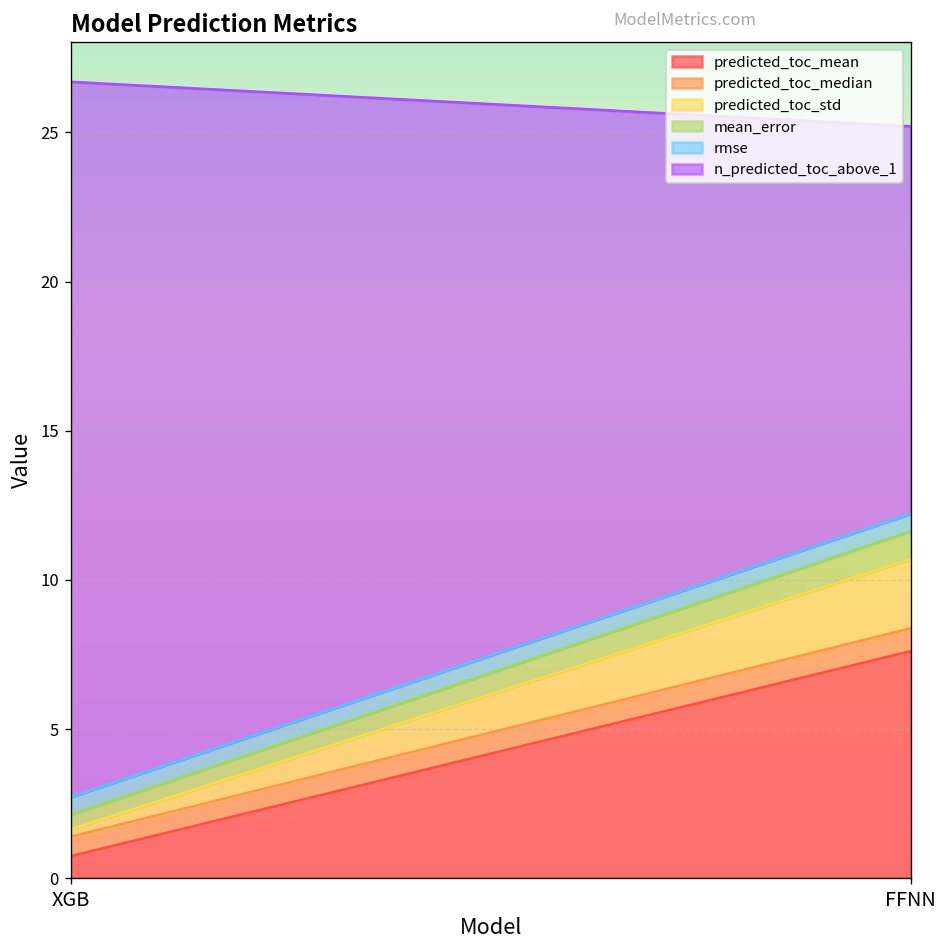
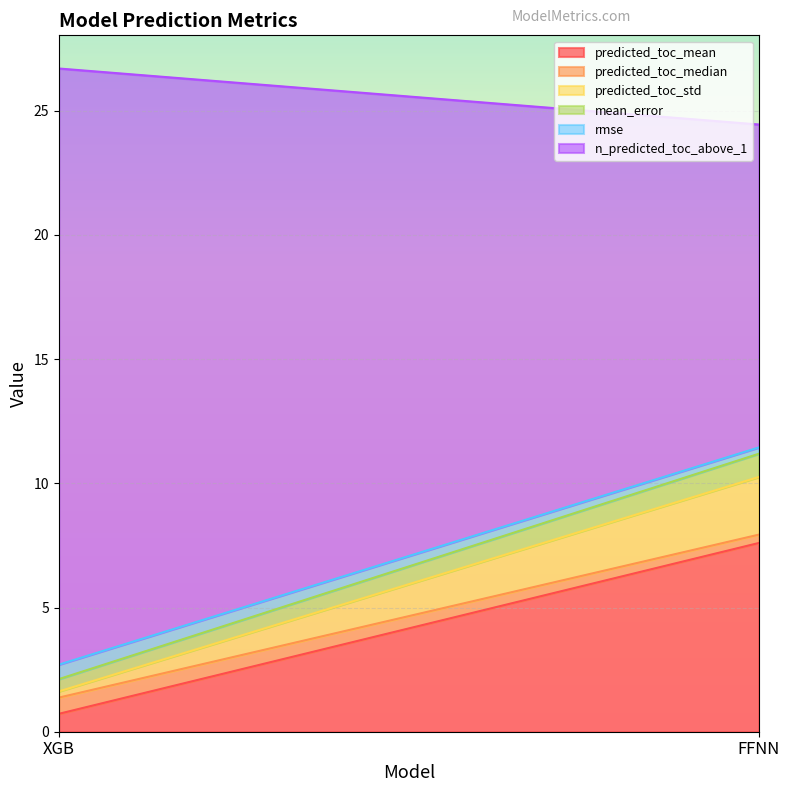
  {
    "predicted_toc_mean": {
      "XGB": 0.7,
      "FFNN": 7.6
    },
    "predicted_toc_median": {
      "XGB": 0.7,
-     "FFNN": 0.8
+     "FFNN": 0.3
    },
    "predicted_toc_std": {
      "XGB": 0.2,
      "FFNN": 2.3
    },
    "mean_error": {
      "XGB": 0.5,
      "FFNN": 0.9
    },
    "rmse": {
      "XGB": 0.6,
-     "FFNN": 0.6
+     "FFNN": 0.3
    },
    "n_predicted_toc_above_1": {
      "XGB": 24.0,
      "FFNN": 13.0
    }
  }
